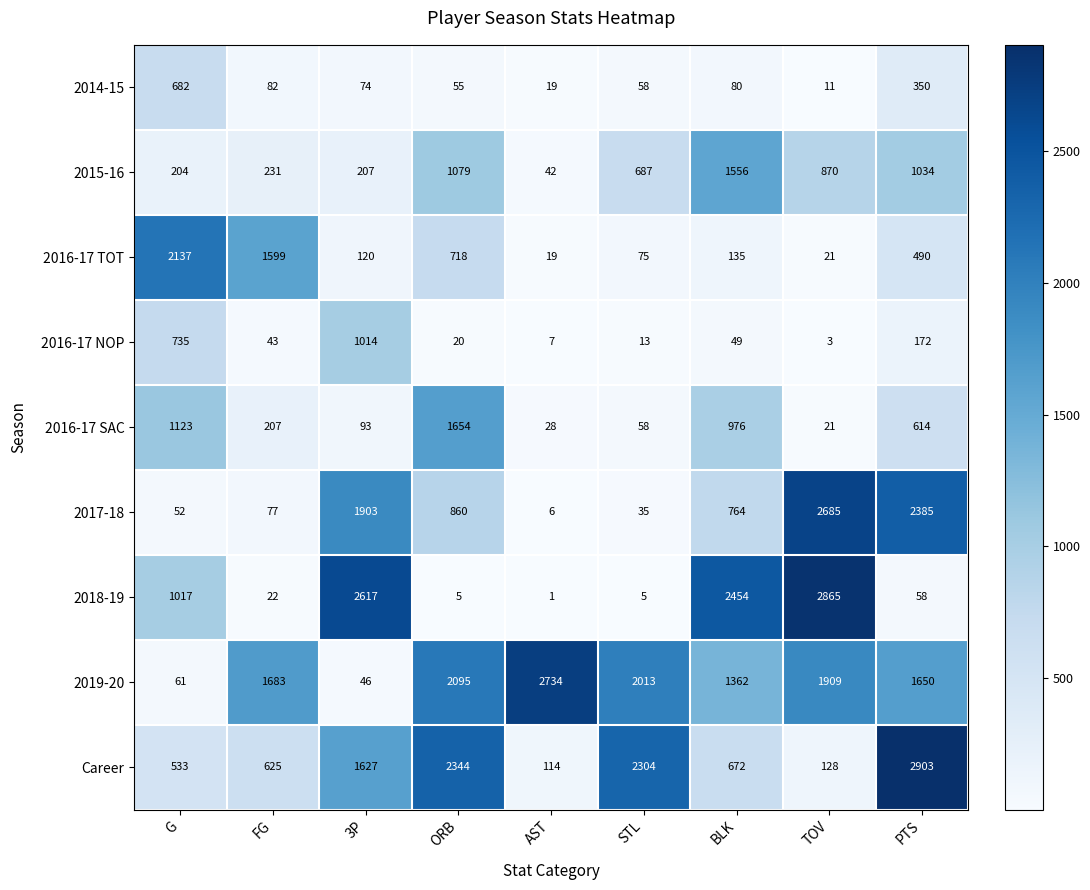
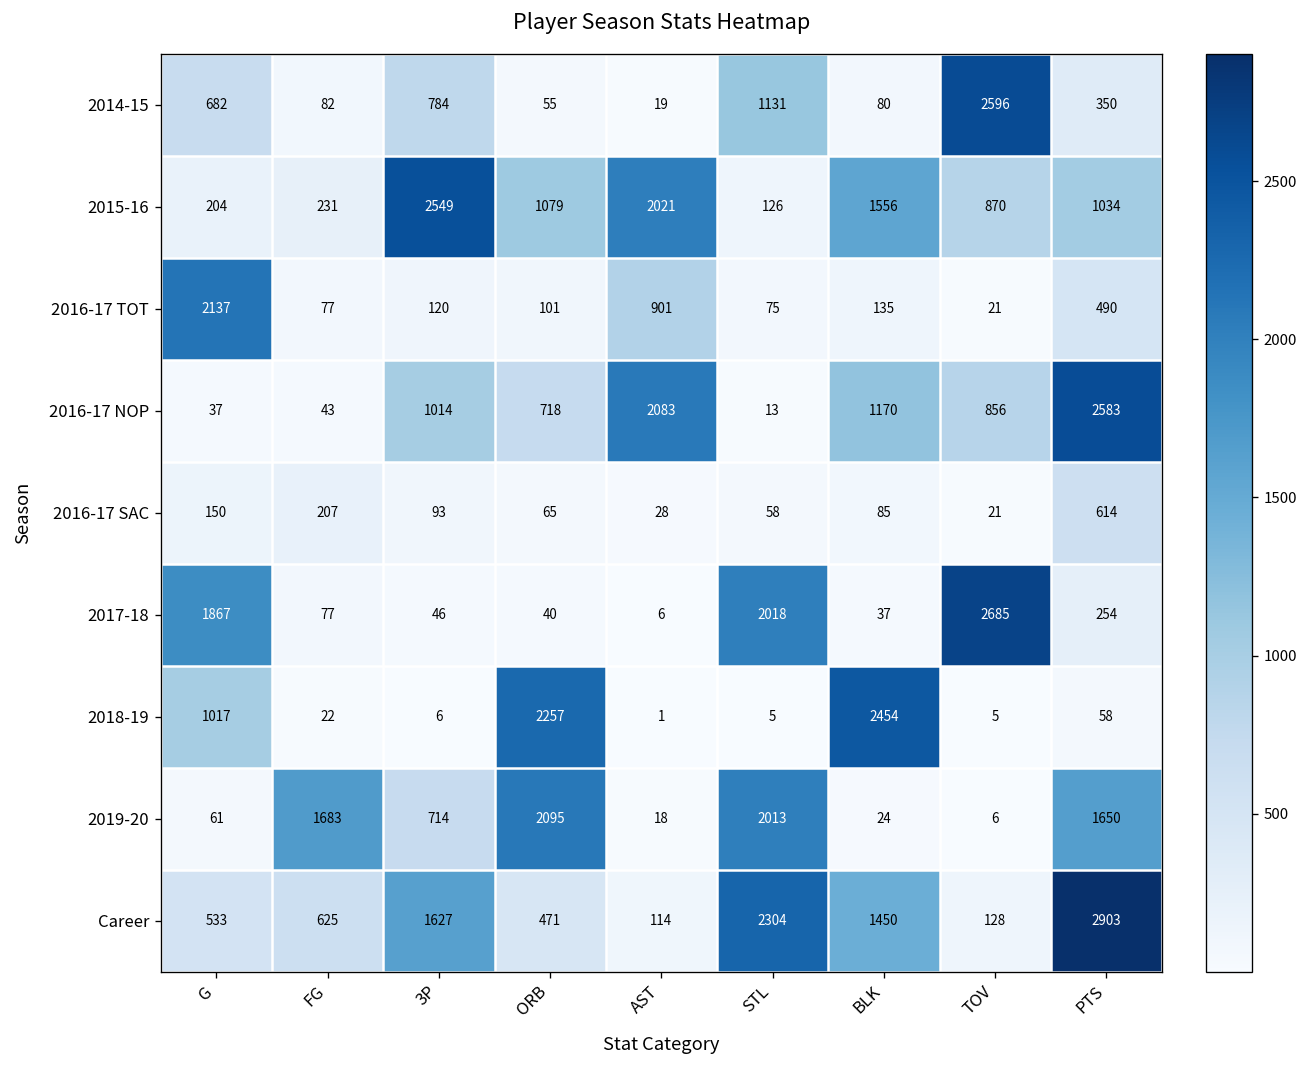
  {
    "2014-15": {
      "G": 682,
      "FG": 82,
-     "3P": 74,
+     "3P": 784,
      "ORB": 55,
      "AST": 19,
-     "STL": 58,
+     "STL": 1131,
      "BLK": 80,
-     "TOV": 11,
+     "TOV": 2596,
      "PTS": 350
    },
    "2015-16": {
      "G": 204,
      "FG": 231,
-     "3P": 207,
+     "3P": 2549,
      "ORB": 1079,
-     "AST": 42,
-     "STL": 687,
+     "AST": 2021,
+     "STL": 126,
      "BLK": 1556,
      "TOV": 870,
      "PTS": 1034
    },
    "2016-17 TOT": {
      "G": 2137,
-     "FG": 1599,
+     "FG": 77,
      "3P": 120,
-     "ORB": 718,
-     "AST": 19,
+     "ORB": 101,
+     "AST": 901,
      "STL": 75,
      "BLK": 135,
      "TOV": 21,
      "PTS": 490
    },
    "2016-17 NOP": {
-     "G": 735,
+     "G": 37,
      "FG": 43,
      "3P": 1014,
-     "ORB": 20,
-     "AST": 7,
+     "ORB": 718,
+     "AST": 2083,
      "STL": 13,
-     "BLK": 49,
-     "TOV": 3,
-     "PTS": 172
+     "BLK": 1170,
+     "TOV": 856,
+     "PTS": 2583
    },
    "2016-17 SAC": {
-     "G": 1123,
+     "G": 150,
      "FG": 207,
      "3P": 93,
-     "ORB": 1654,
+     "ORB": 65,
      "AST": 28,
      "STL": 58,
-     "BLK": 976,
+     "BLK": 85,
      "TOV": 21,
      "PTS": 614
    },
    "2017-18": {
-     "G": 52,
+     "G": 1867,
      "FG": 77,
-     "3P": 1903,
-     "ORB": 860,
+     "3P": 46,
+     "ORB": 40,
      "AST": 6,
-     "STL": 35,
-     "BLK": 764,
+     "STL": 2018,
+     "BLK": 37,
      "TOV": 2685,
-     "PTS": 2385
+     "PTS": 254
    },
    "2018-19": {
      "G": 1017,
      "FG": 22,
-     "3P": 2617,
-     "ORB": 5,
+     "3P": 6,
+     "ORB": 2257,
      "AST": 1,
      "STL": 5,
      "BLK": 2454,
-     "TOV": 2865,
+     "TOV": 5,
      "PTS": 58
    },
    "2019-20": {
      "G": 61,
      "FG": 1683,
-     "3P": 46,
+     "3P": 714,
      "ORB": 2095,
-     "AST": 2734,
+     "AST": 18,
      "STL": 2013,
-     "BLK": 1362,
-     "TOV": 1909,
+     "BLK": 24,
+     "TOV": 6,
      "PTS": 1650
    },
    "Career": {
      "G": 533,
      "FG": 625,
      "3P": 1627,
-     "ORB": 2344,
+     "ORB": 471,
      "AST": 114,
      "STL": 2304,
-     "BLK": 672,
+     "BLK": 1450,
      "TOV": 128,
      "PTS": 2903
    }
  }
